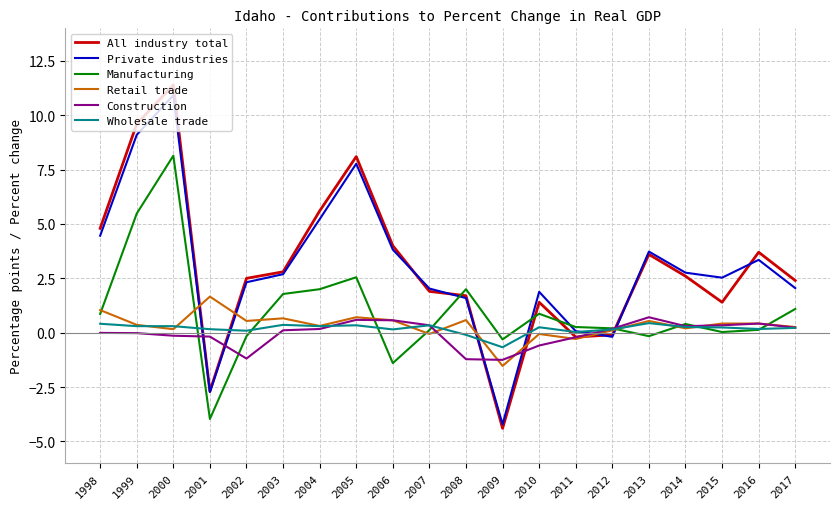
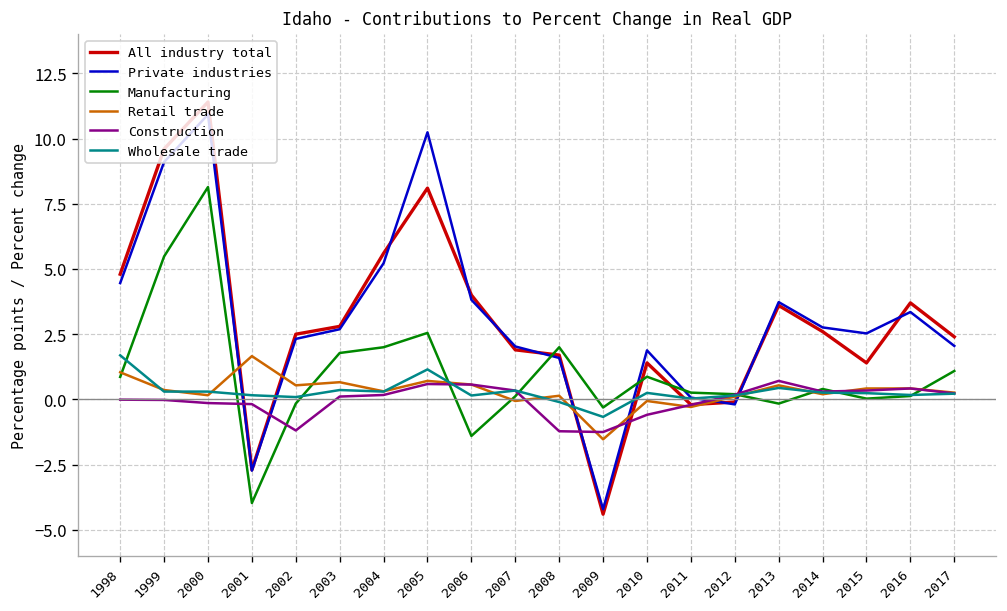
  {
    "All industry total": {
      "1998": 4.8,
      "2002": 2.5,
      "2004": 5.6,
      "2005": 8.1,
      "2006": 4.0,
      "2007": 1.9,
      "2009": -4.4,
      "2010": 1.4,
      "2013": 3.6,
      "2014": 2.6,
      "2015": 1.4,
      "2016": 3.7,
      "2017": 2.4
    },
    "Private industries": {
      "1998": 4.5,
      "1999": 9.1,
      "2002": 2.3,
      "2004": 5.2,
-     "2005": 7.8,
+     "2005": 10.2,
      "2006": 3.8,
      "2007": 2.0,
      "2009": -4.2,
      "2010": 1.9,
      "2013": 3.7,
      "2014": 2.8,
      "2015": 2.5,
      "2016": 3.4,
      "2017": 2.1
    },
    "Manufacturing": {
      "1998": 0.9,
      "1999": 5.5,
      "2000": 8.1,
      "2001": -4.0,
      "2002": -0.2,
      "2003": 1.8,
      "2004": 2.0,
      "2005": 2.6,
      "2006": -1.4,
      "2007": 0.1,
      "2008": 2.0,
      "2009": -0.3,
      "2010": 0.9,
      "2011": 0.3,
      "2013": -0.2,
      "2015": 0.0,
      "2017": 1.1
    },
    "Retail trade": {
      "1998": 1.0,
      "2000": 0.2,
      "2001": 1.7,
      "2002": 0.5,
      "2003": 0.7,
      "2005": 0.7,
      "2007": -0.1,
-     "2008": 0.6,
+     "2008": 0.1,
      "2009": -1.5,
      "2010": -0.1
    },
    "Construction": {
      "1998": 0.0,
      "1999": 0.0,
      "2000": -0.1,
      "2001": -0.2,
      "2002": -1.2,
      "2003": 0.1,
      "2004": 0.2,
      "2005": 0.6,
      "2008": -1.2,
      "2009": -1.3,
      "2010": -0.6,
      "2013": 0.7
    },
    "Wholesale trade": {
-     "1998": 0.4,
+     "1998": 1.7,
      "2000": 0.3,
      "2001": 0.2,
      "2002": 0.1,
      "2003": 0.4,
-     "2005": 0.3,
+     "2005": 1.2,
      "2006": 0.2,
      "2008": -0.1,
      "2009": -0.7,
      "2010": 0.3
    }
  }
